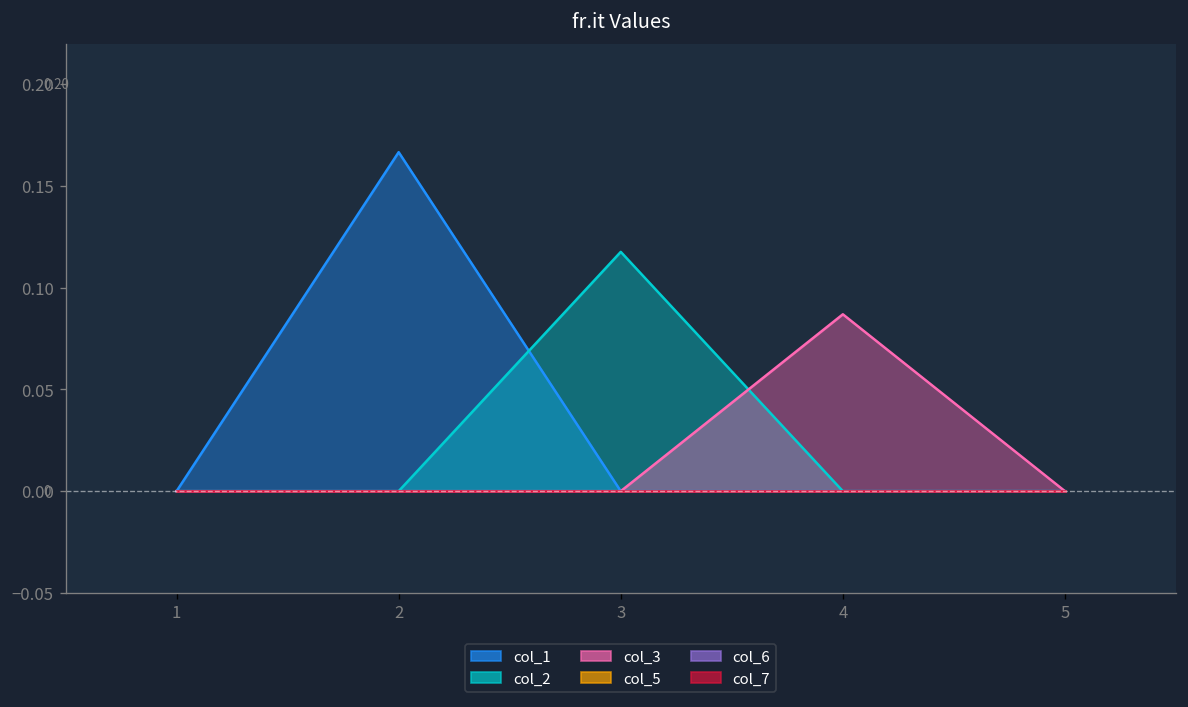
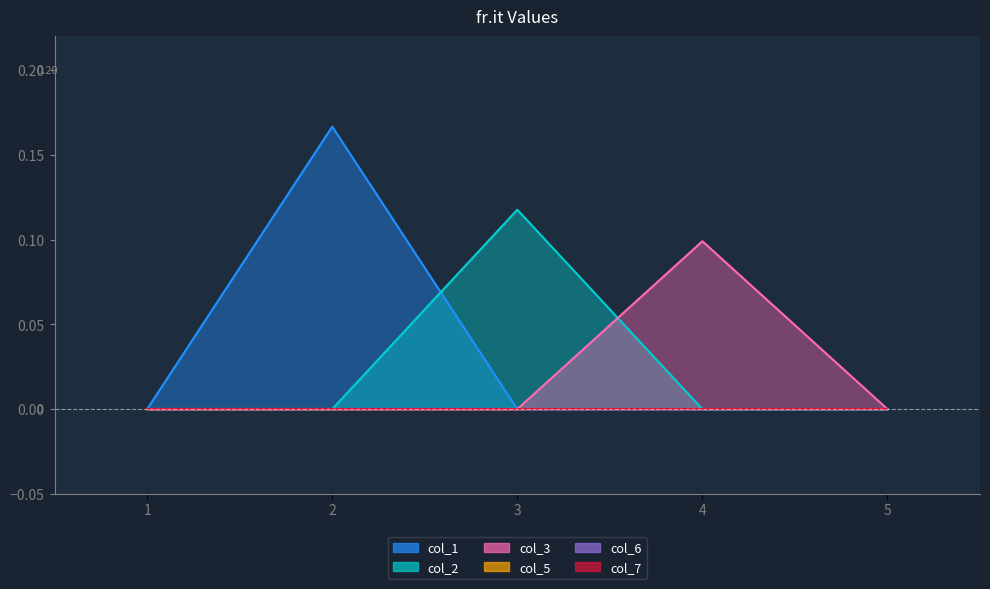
  {
    "col_3": {
-     "4": 0.087
+     "4": 0.099
    }
  }
